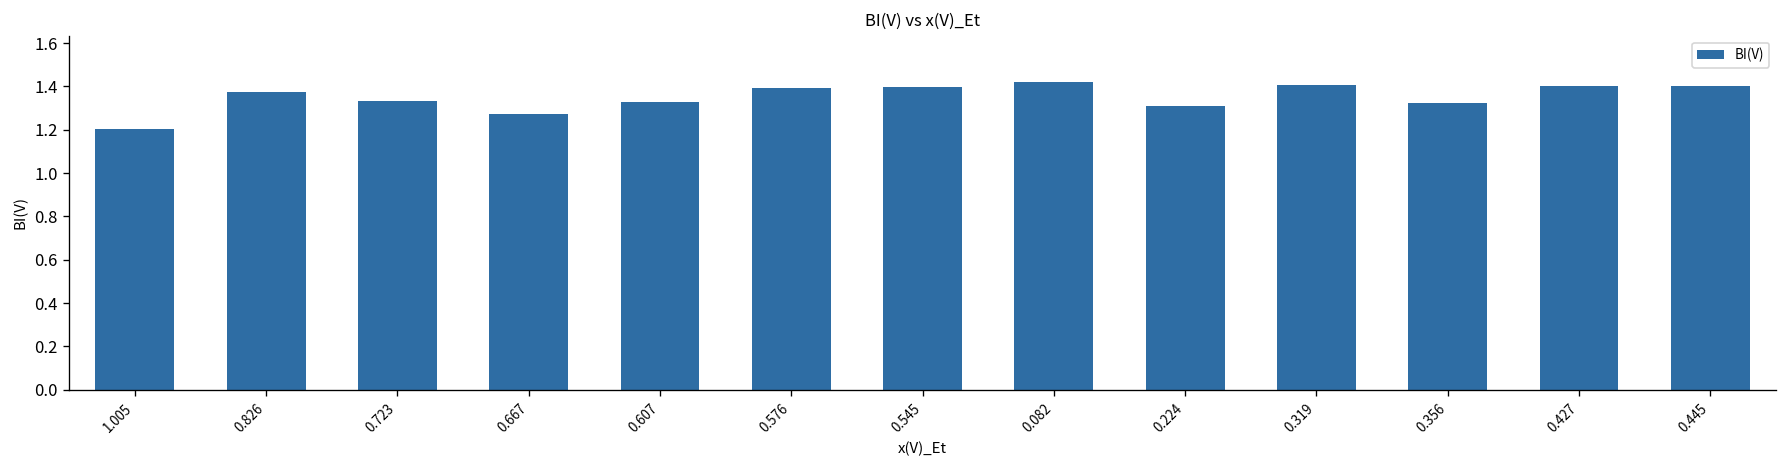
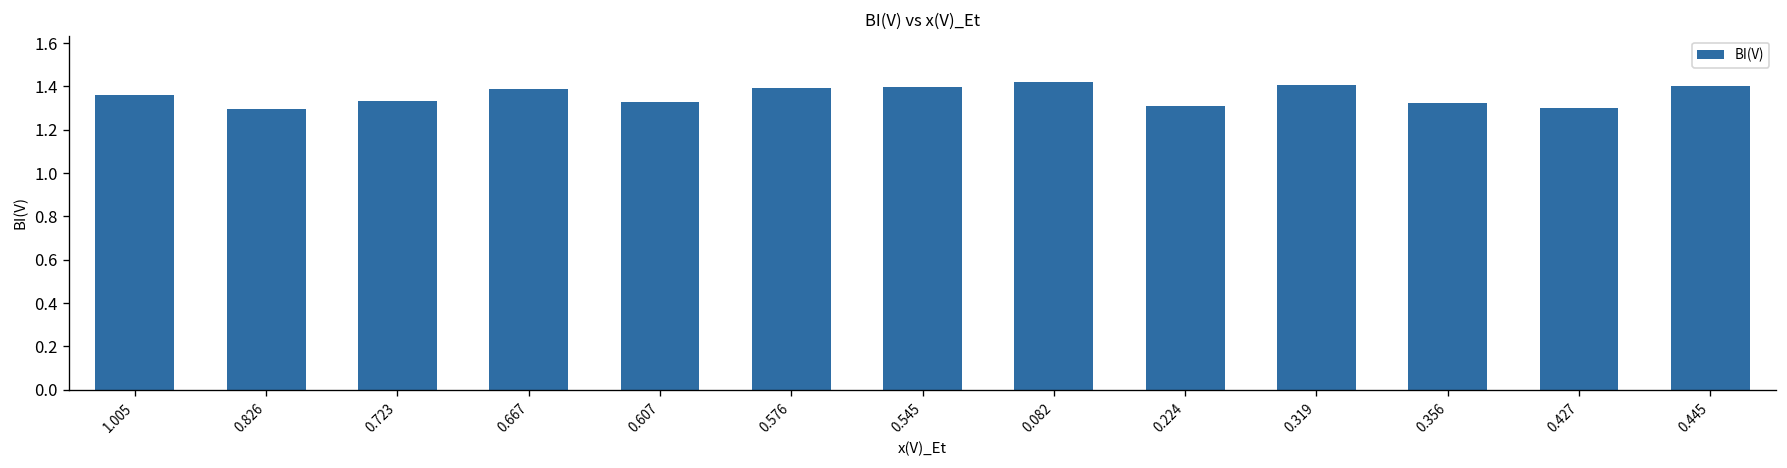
  {
-   "1.005": 1.20,
-   "0.826": 1.38,
+   "1.005": 1.36,
+   "0.826": 1.29,
    "0.723": 1.33,
-   "0.667": 1.27,
+   "0.667": 1.39,
    "0.607": 1.33,
    "0.576": 1.39,
    "0.545": 1.40,
    "0.082": 1.42,
    "0.224": 1.31,
    "0.319": 1.41,
    "0.356": 1.33,
-   "0.427": 1.40,
+   "0.427": 1.30,
    "0.445": 1.40
  }
